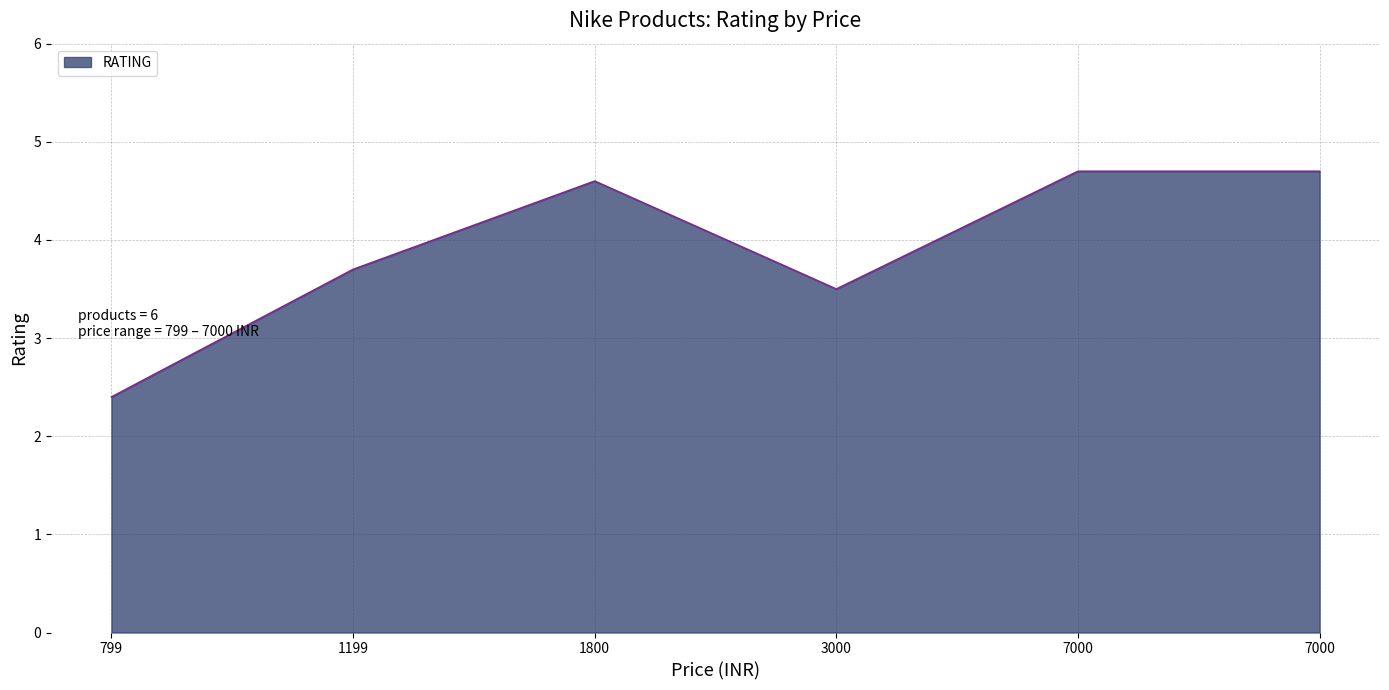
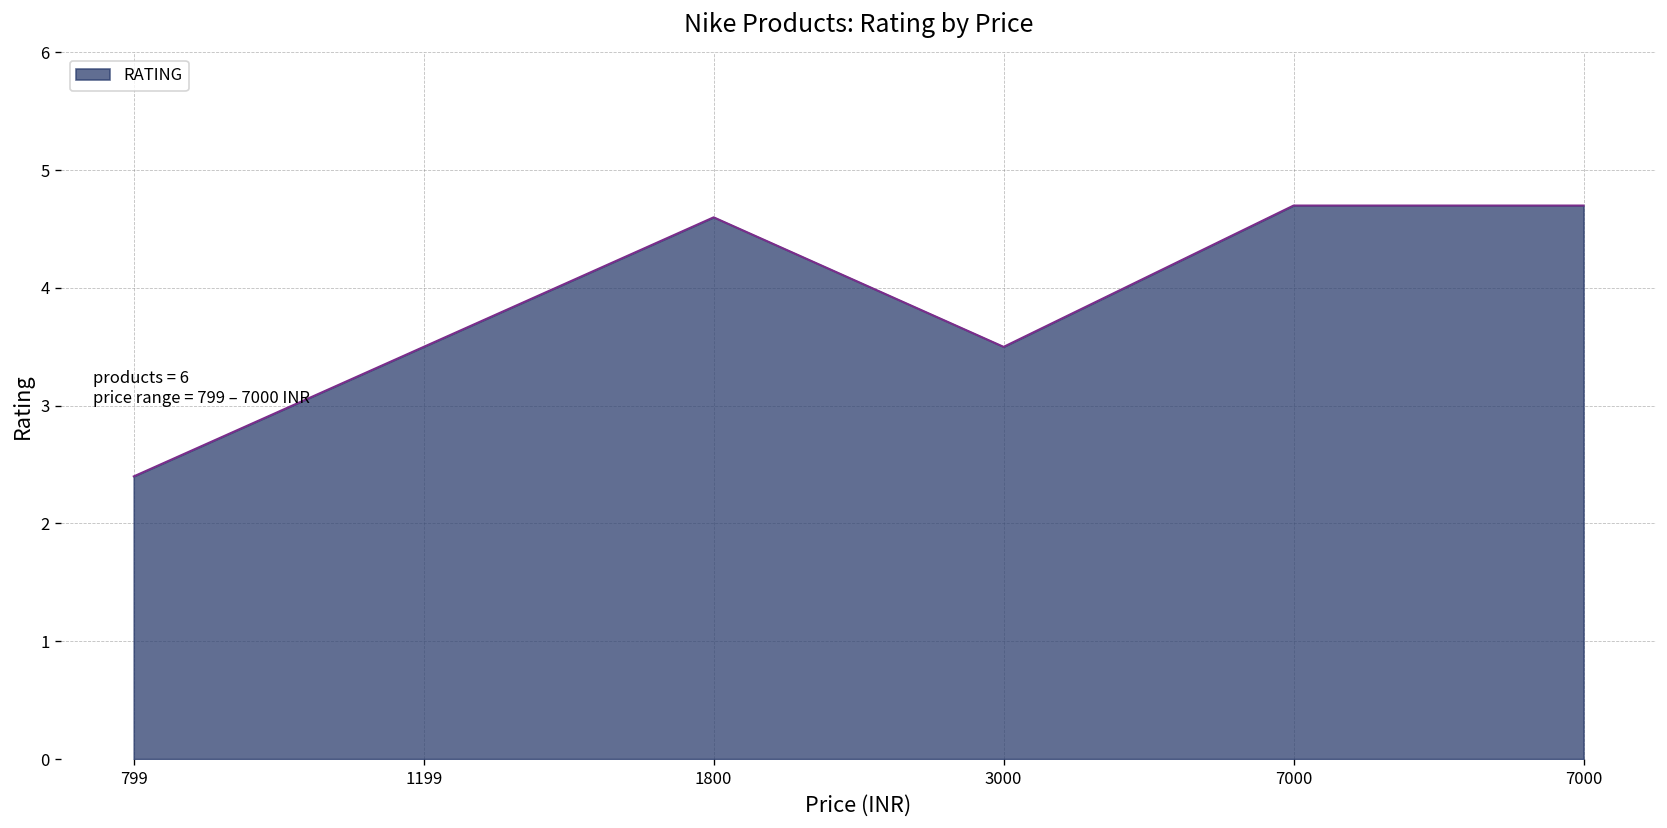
  {
    "799": 2.4,
-   "1199": 3.7,
+   "1199": 3.5,
    "1800": 4.6,
    "3000": 3.5
  }
